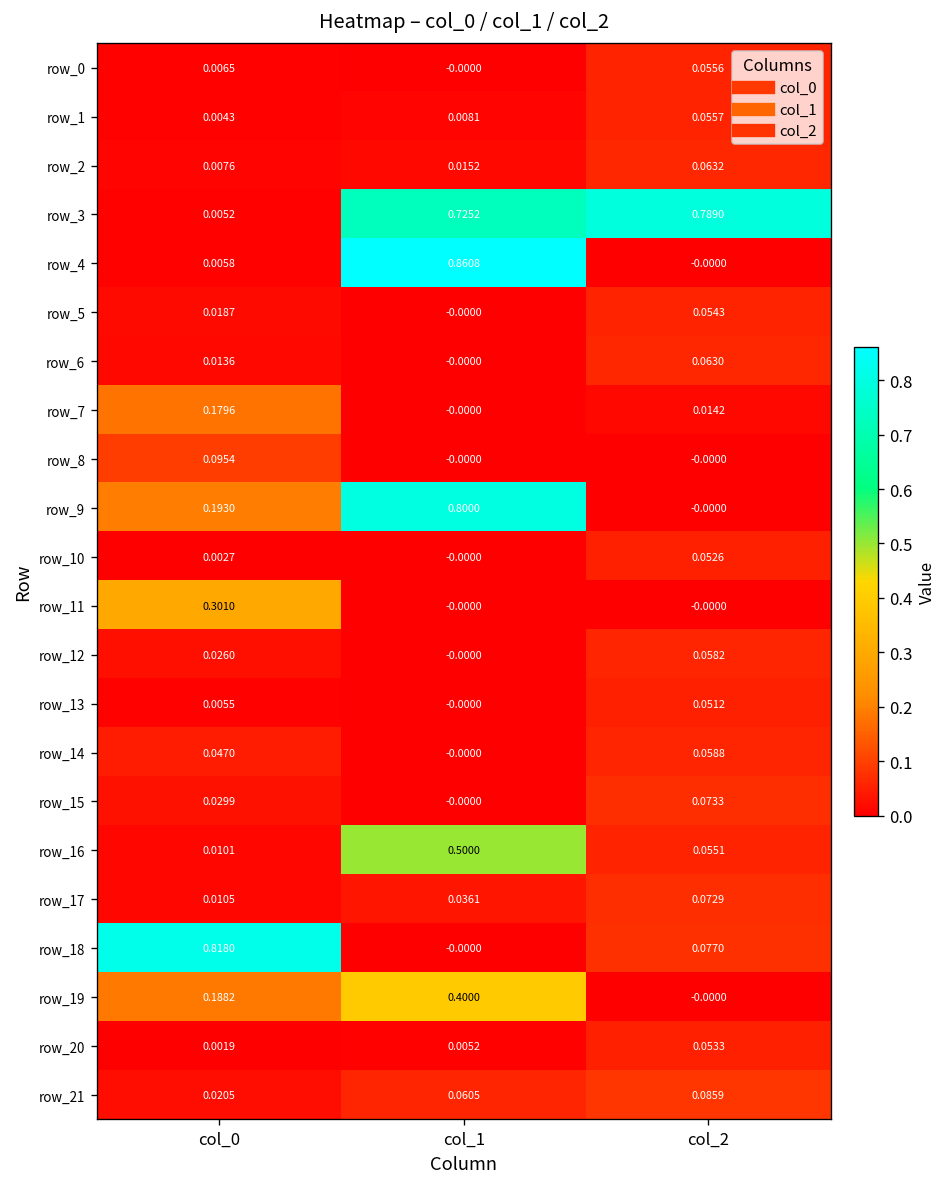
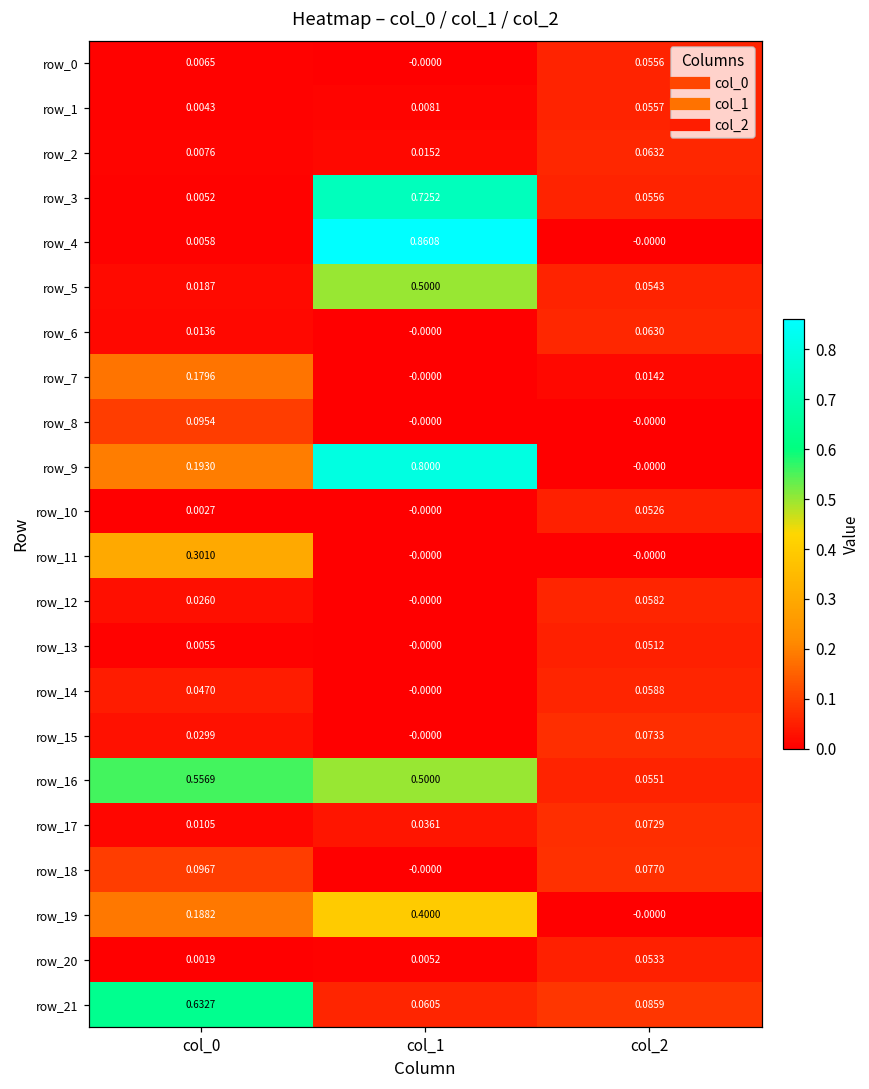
  {
    "row_0": {
      "col_0": 0.0065,
      "col_1": -0.0000,
      "col_2": 0.0556
    },
    "row_1": {
      "col_0": 0.0043,
      "col_1": 0.0081,
      "col_2": 0.0557
    },
    "row_2": {
      "col_0": 0.0076,
      "col_1": 0.0152,
      "col_2": 0.0632
    },
    "row_3": {
      "col_0": 0.0052,
      "col_1": 0.7252,
-     "col_2": 0.7890
+     "col_2": 0.0556
    },
    "row_4": {
      "col_0": 0.0058,
      "col_1": 0.8608,
      "col_2": -0.0000
    },
    "row_5": {
      "col_0": 0.0187,
-     "col_1": -0.0000,
+     "col_1": 0.5000,
      "col_2": 0.0543
    },
    "row_6": {
      "col_0": 0.0136,
      "col_1": -0.0000,
      "col_2": 0.0630
    },
    "row_7": {
      "col_0": 0.1796,
      "col_1": -0.0000,
      "col_2": 0.0142
    },
    "row_8": {
      "col_0": 0.0954,
      "col_1": -0.0000,
      "col_2": -0.0000
    },
    "row_9": {
      "col_0": 0.1930,
      "col_1": 0.8000,
      "col_2": -0.0000
    },
    "row_10": {
      "col_0": 0.0027,
      "col_1": -0.0000,
      "col_2": 0.0526
    },
    "row_11": {
      "col_0": 0.3010,
      "col_1": -0.0000,
      "col_2": -0.0000
    },
    "row_12": {
      "col_0": 0.0260,
      "col_1": -0.0000,
      "col_2": 0.0582
    },
    "row_13": {
      "col_0": 0.0055,
      "col_1": -0.0000,
      "col_2": 0.0512
    },
    "row_14": {
      "col_0": 0.0470,
      "col_1": -0.0000,
      "col_2": 0.0588
    },
    "row_15": {
      "col_0": 0.0299,
      "col_1": -0.0000,
      "col_2": 0.0733
    },
    "row_16": {
-     "col_0": 0.0101,
+     "col_0": 0.5569,
      "col_1": 0.5000,
      "col_2": 0.0551
    },
    "row_17": {
      "col_0": 0.0105,
      "col_1": 0.0361,
      "col_2": 0.0729
    },
    "row_18": {
-     "col_0": 0.8180,
+     "col_0": 0.0967,
      "col_1": -0.0000,
      "col_2": 0.0770
    },
    "row_19": {
      "col_0": 0.1882,
      "col_1": 0.4000,
      "col_2": -0.0000
    },
    "row_20": {
      "col_0": 0.0019,
      "col_1": 0.0052,
      "col_2": 0.0533
    },
    "row_21": {
-     "col_0": 0.0205,
+     "col_0": 0.6327,
      "col_1": 0.0605,
      "col_2": 0.0859
    }
  }
